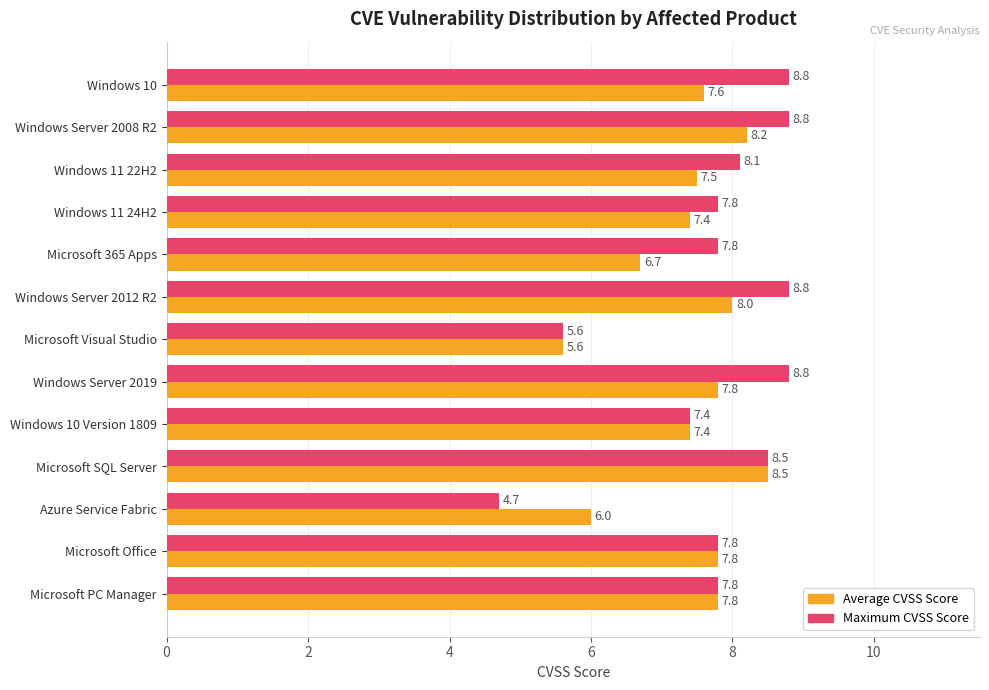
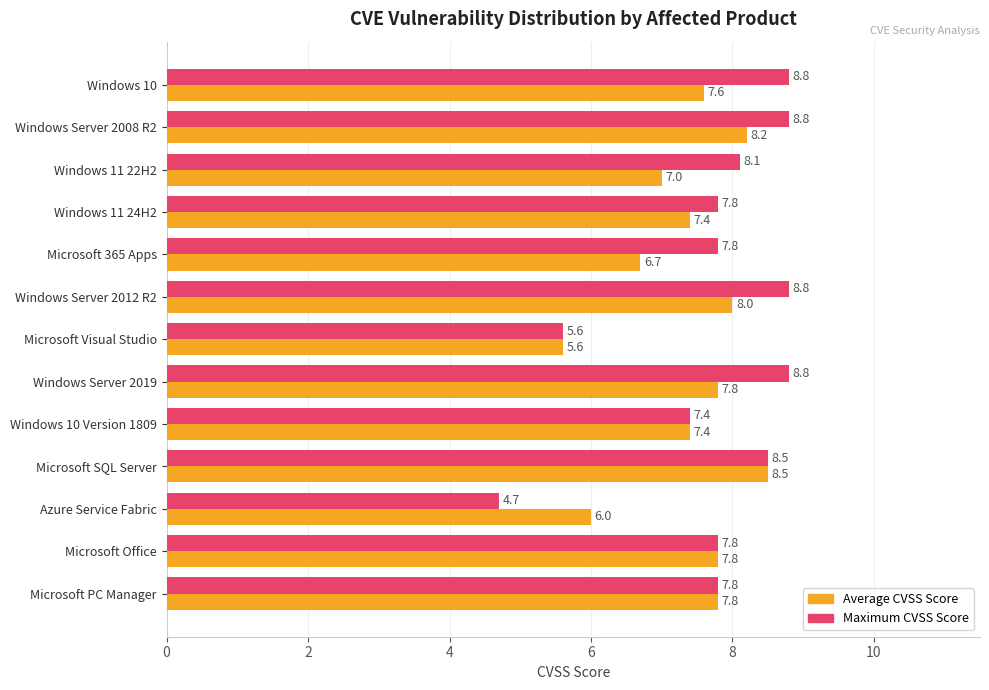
  {
    "Average CVSS Score": {
      "Windows 10": 7.6,
      "Windows Server 2008 R2": 8.2,
-     "Windows 11 22H2": 7.5,
+     "Windows 11 22H2": 7.0,
      "Windows 11 24H2": 7.4,
      "Microsoft 365 Apps": 6.7,
      "Windows Server 2012 R2": 8.0,
      "Microsoft Visual Studio": 5.6,
      "Windows Server 2019": 7.8,
      "Windows 10 Version 1809": 7.4,
      "Microsoft SQL Server": 8.5,
      "Azure Service Fabric": 6.0,
      "Microsoft Office": 7.8,
      "Microsoft PC Manager": 7.8
    },
    "Maximum CVSS Score": {
      "Windows 10": 8.8,
      "Windows Server 2008 R2": 8.8,
      "Windows 11 22H2": 8.1,
      "Windows 11 24H2": 7.8,
      "Microsoft 365 Apps": 7.8,
      "Windows Server 2012 R2": 8.8,
      "Microsoft Visual Studio": 5.6,
      "Windows Server 2019": 8.8,
      "Windows 10 Version 1809": 7.4,
      "Microsoft SQL Server": 8.5,
      "Azure Service Fabric": 4.7,
      "Microsoft Office": 7.8,
      "Microsoft PC Manager": 7.8
    }
  }
